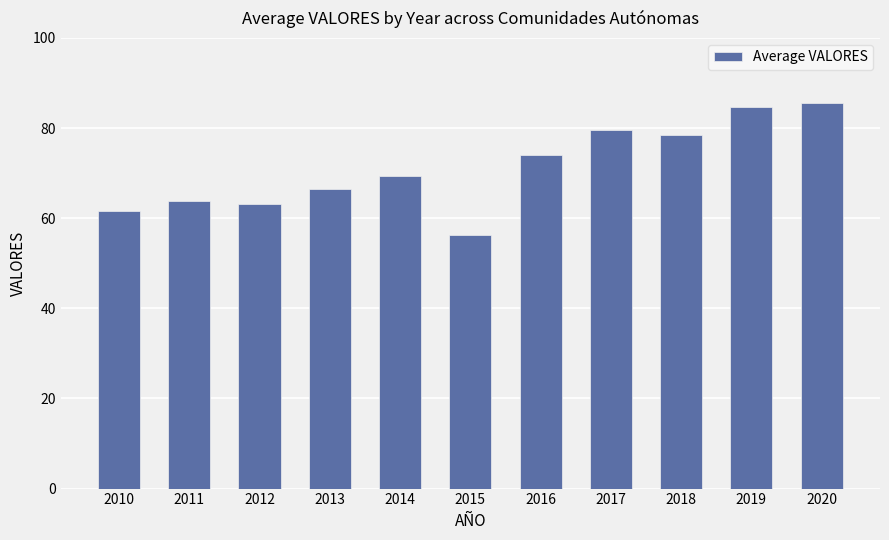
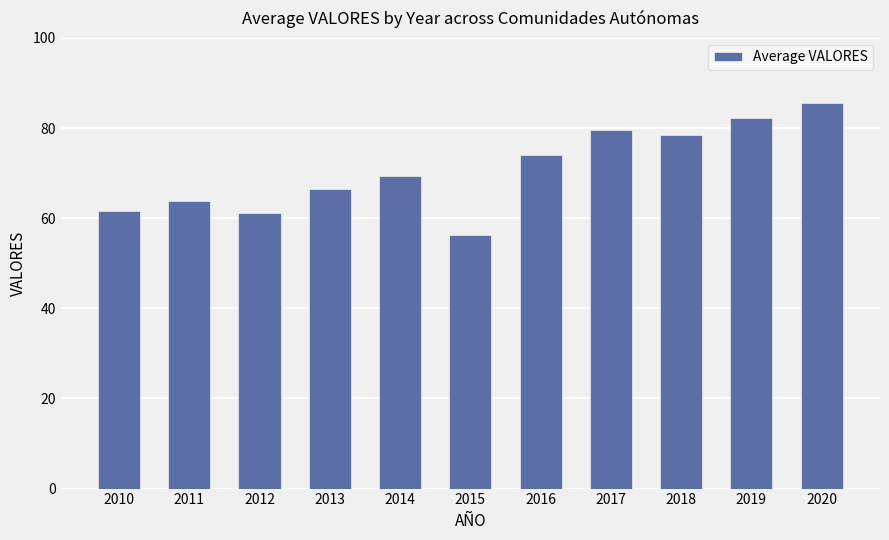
  {
    "2010": 62,
    "2011": 64,
-   "2012": 63,
+   "2012": 61,
    "2013": 67,
    "2014": 69,
    "2015": 56,
    "2016": 74,
    "2017": 79,
    "2018": 78,
-   "2019": 85,
+   "2019": 82,
    "2020": 86
  }
